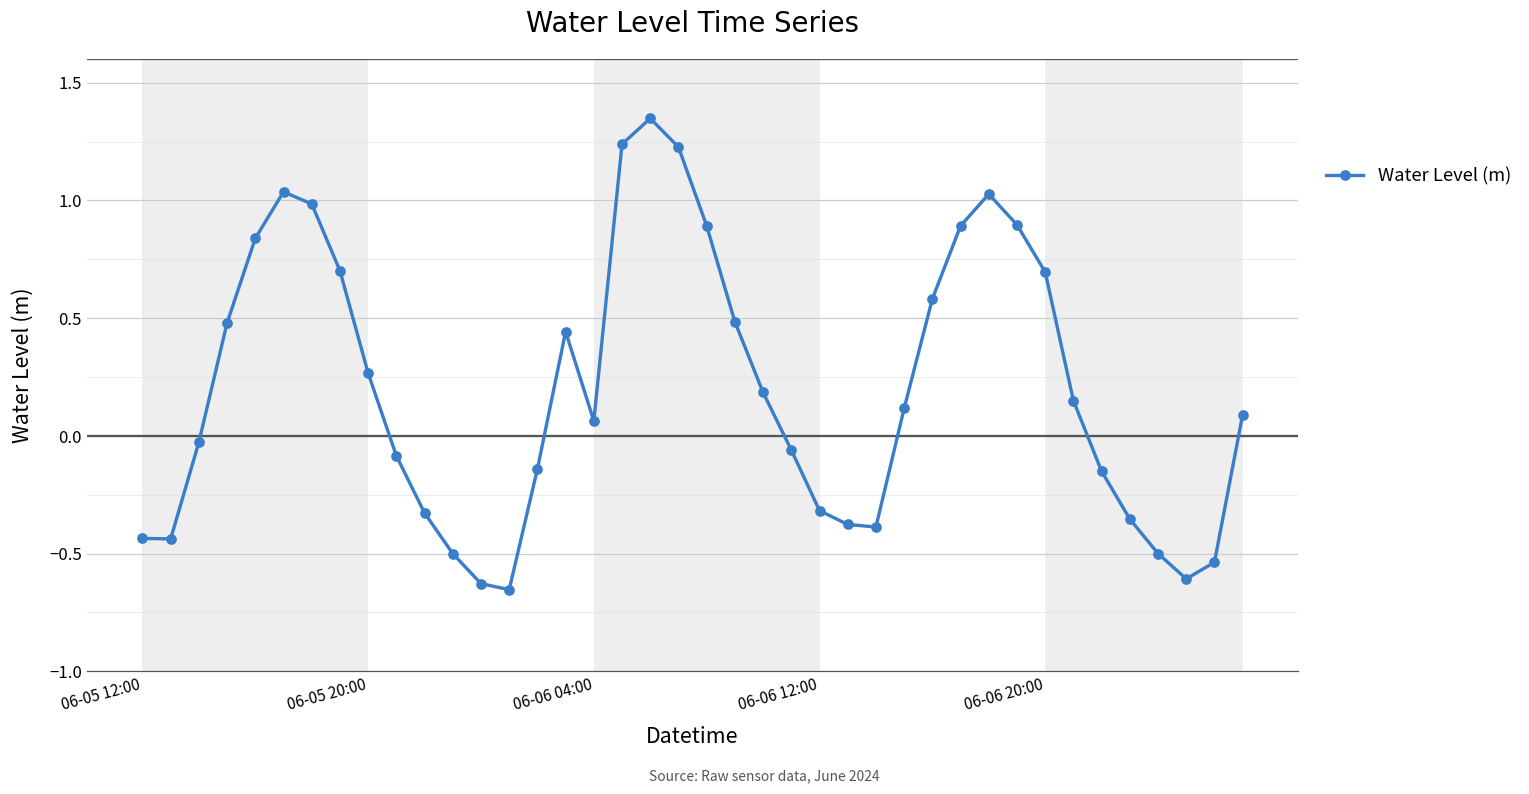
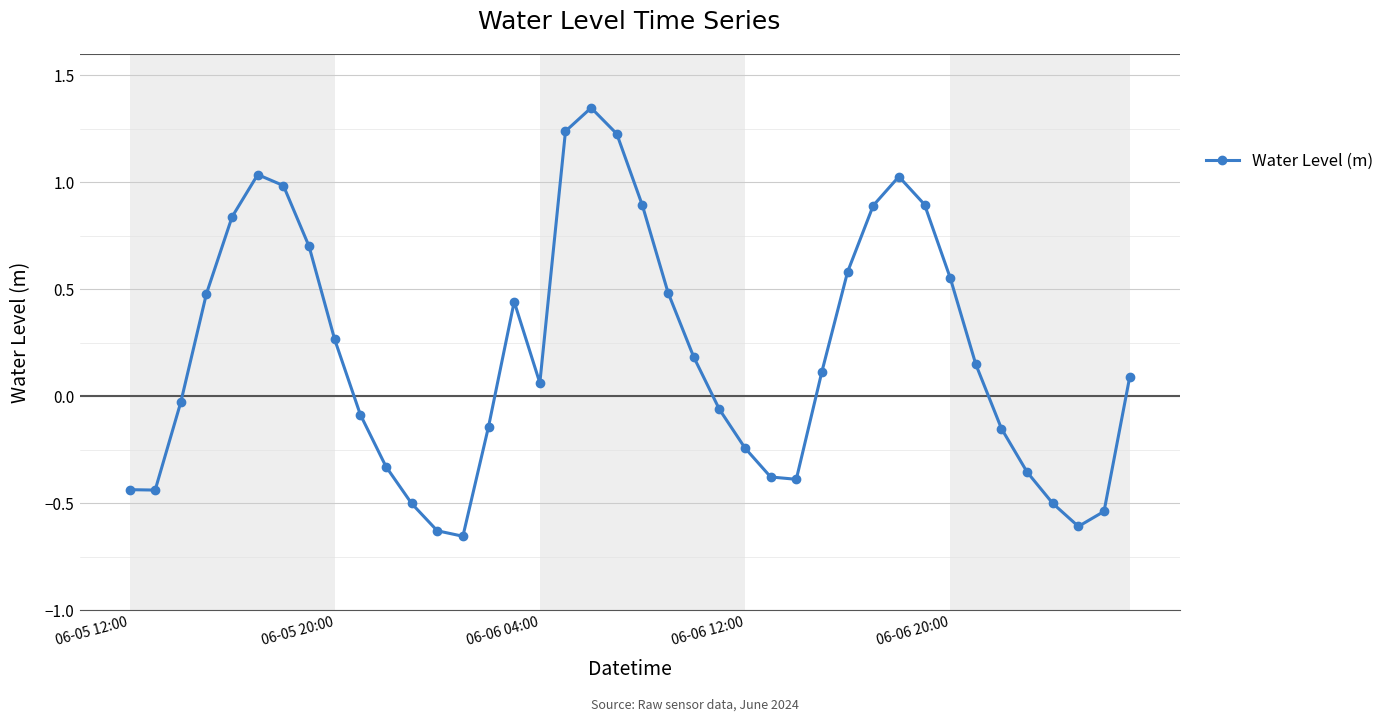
  {
    "06-05 12:00": -0.44,
    "06-05 20:00": 0.27,
    "06-06 04:00": 0.06,
-   "06-06 12:00": -0.32,
-   "06-06 20:00": 0.70
+   "06-06 12:00": -0.24,
+   "06-06 20:00": 0.55
  }
